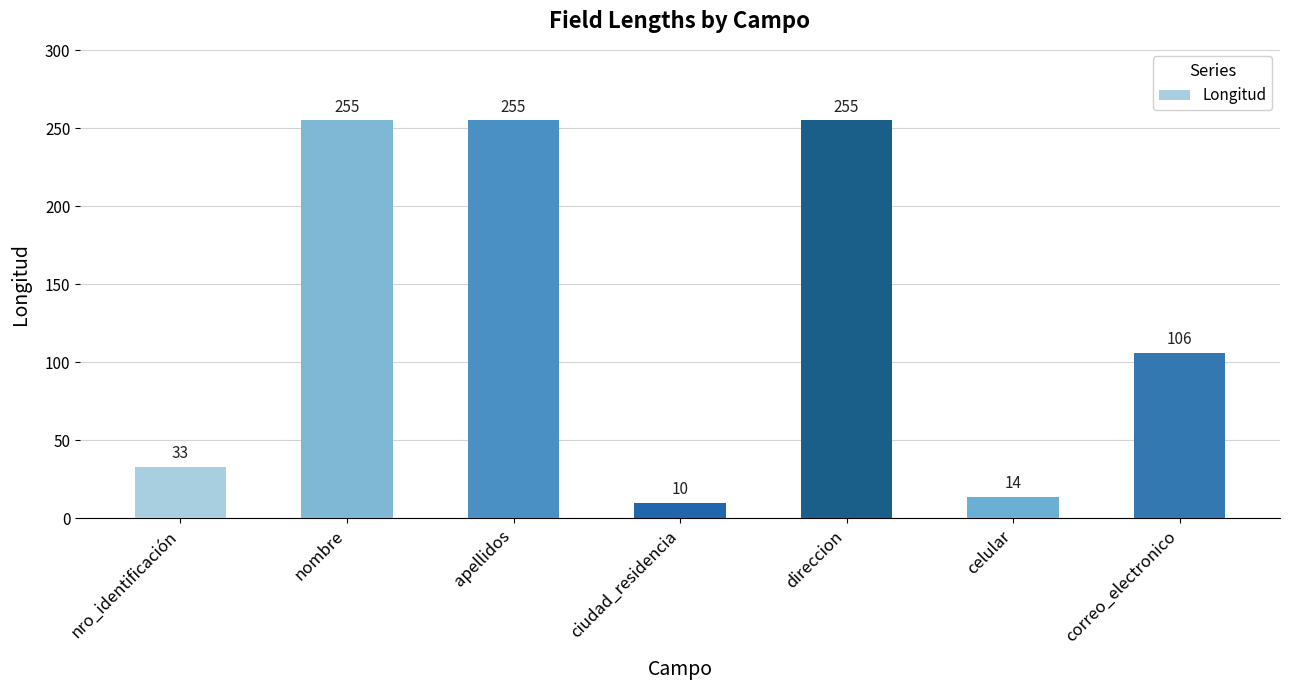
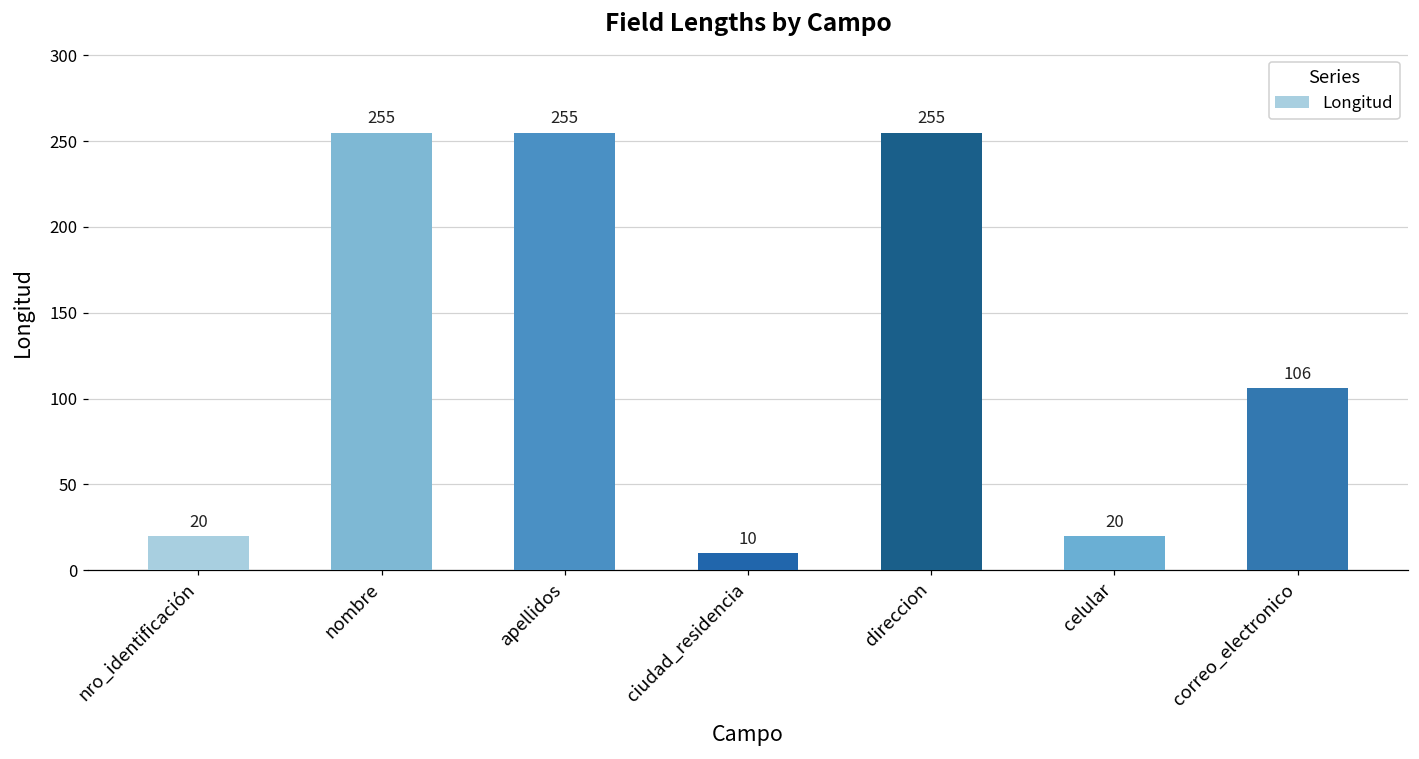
  {
-   "nro_identificación": 33,
+   "nro_identificación": 20,
    "nombre": 255,
    "apellidos": 255,
    "ciudad_residencia": 10,
    "direccion": 255,
-   "celular": 14,
+   "celular": 20,
    "correo_electronico": 106
  }
